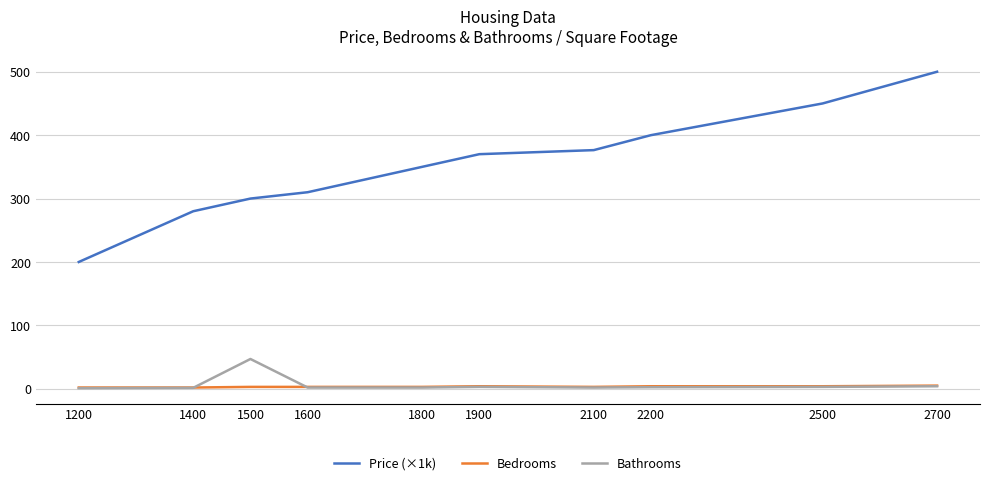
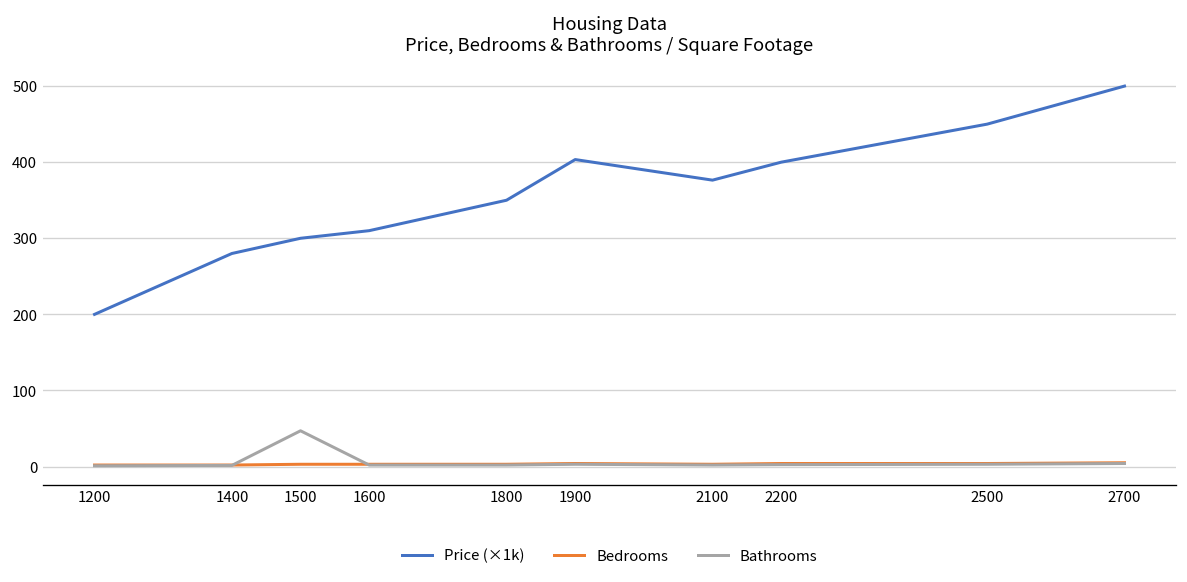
  {
    "Price (×1k)": {
      "1200": 200,
      "1400": 280,
      "1500": 300,
      "1600": 310,
      "1800": 350,
-     "1900": 370,
+     "1900": 400,
      "2100": 380,
      "2200": 400,
      "2500": 450,
      "2700": 500
    },
    "Bedrooms": {
      "1500": 0
    },
    "Bathrooms": {
      "1500": 50
    }
  }
